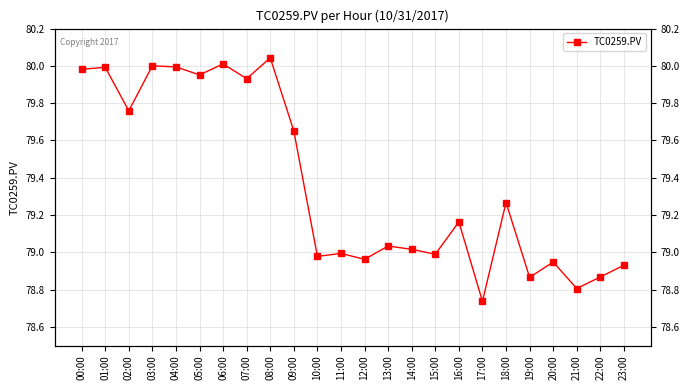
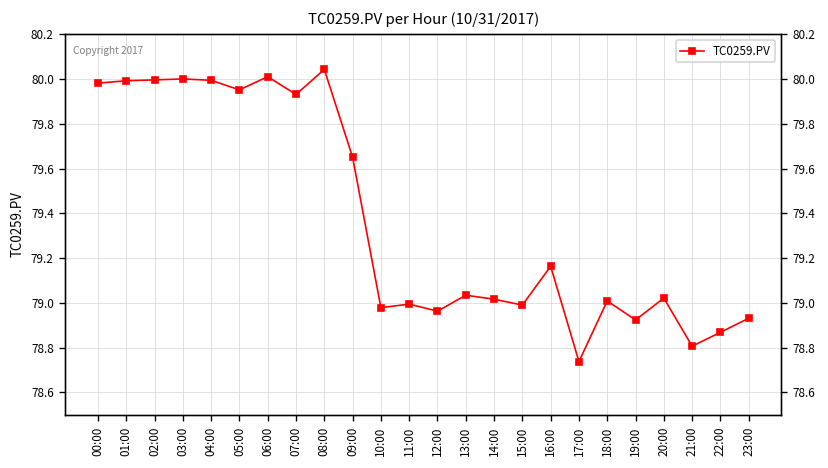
  {
    "00:00": 79.98,
-   "02:00": 79.76,
+   "02:00": 80.00,
    "03:00": 80.00,
    "04:00": 79.99,
    "05:00": 79.95,
    "06:00": 80.01,
    "07:00": 79.93,
    "08:00": 80.04,
    "09:00": 79.65,
    "10:00": 78.98,
    "11:00": 78.99,
    "12:00": 78.96,
    "13:00": 79.03,
    "14:00": 79.02,
    "15:00": 78.99,
    "16:00": 79.16,
    "17:00": 78.74,
-   "18:00": 79.27,
-   "19:00": 78.87,
-   "20:00": 78.95,
+   "18:00": 79.01,
+   "19:00": 78.92,
+   "20:00": 79.02,
    "21:00": 78.81,
    "22:00": 78.87,
    "23:00": 78.93
  }
